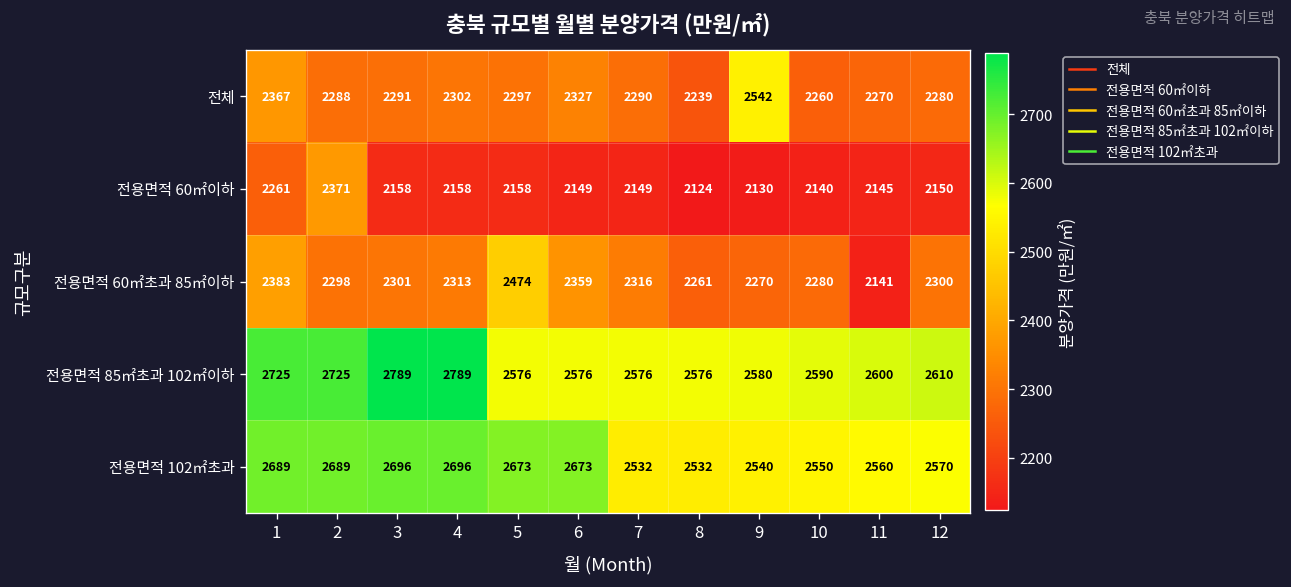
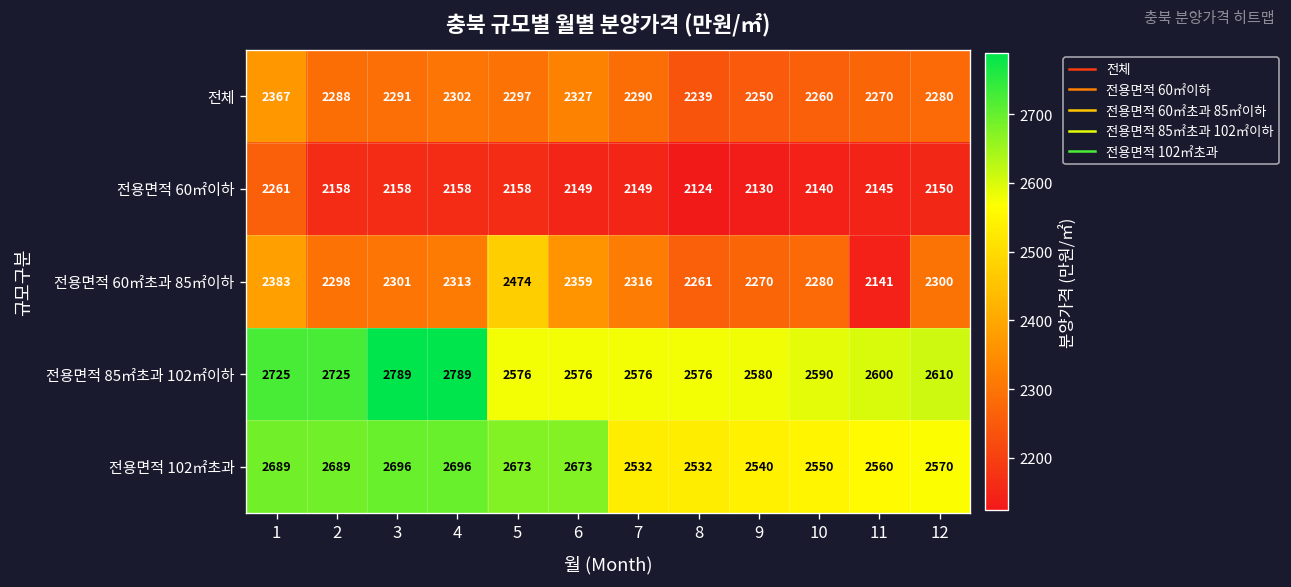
  {
    "전체": {
      "1": 2367,
      "2": 2288,
      "3": 2291,
      "4": 2302,
      "5": 2297,
      "6": 2327,
      "7": 2290,
      "8": 2239,
-     "9": 2542,
+     "9": 2250,
      "10": 2260,
      "11": 2270,
      "12": 2280
    },
    "전용면적 60㎡이하": {
      "1": 2261,
-     "2": 2371,
+     "2": 2158,
      "3": 2158,
      "4": 2158,
      "5": 2158,
      "6": 2149,
      "7": 2149,
      "8": 2124,
      "9": 2130,
      "10": 2140,
      "11": 2145,
      "12": 2150
    },
    "전용면적 60㎡초과 85㎡이하": {
      "1": 2383,
      "2": 2298,
      "3": 2301,
      "4": 2313,
      "5": 2474,
      "6": 2359,
      "7": 2316,
      "8": 2261,
      "9": 2270,
      "10": 2280,
      "11": 2141,
      "12": 2300
    },
    "전용면적 85㎡초과 102㎡이하": {
      "1": 2725,
      "2": 2725,
      "3": 2789,
      "4": 2789,
      "5": 2576,
      "6": 2576,
      "7": 2576,
      "8": 2576,
      "9": 2580,
      "10": 2590,
      "11": 2600,
      "12": 2610
    },
    "전용면적 102㎡초과": {
      "1": 2689,
      "2": 2689,
      "3": 2696,
      "4": 2696,
      "5": 2673,
      "6": 2673,
      "7": 2532,
      "8": 2532,
      "9": 2540,
      "10": 2550,
      "11": 2560,
      "12": 2570
    }
  }
